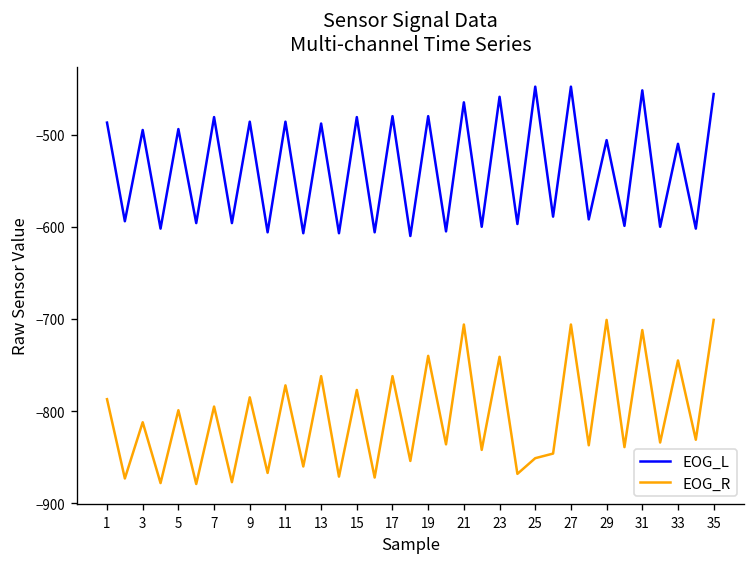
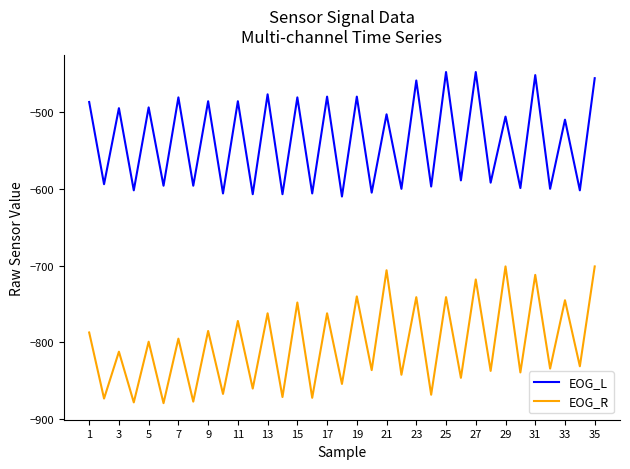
  {
    "EOG_L": {
      "1": -490,
      "3": -500,
      "5": -490,
      "7": -480,
      "9": -490,
      "11": -490,
-     "13": -490,
+     "13": -480,
      "15": -480,
      "17": -480,
      "19": -480,
-     "21": -470,
+     "21": -500,
      "23": -460,
      "25": -450,
      "27": -450,
      "29": -510,
      "31": -450,
      "33": -510,
      "35": -460
    },
    "EOG_R": {
      "1": -790,
      "3": -810,
      "5": -800,
      "7": -800,
      "9": -790,
      "11": -770,
      "13": -760,
-     "15": -780,
+     "15": -750,
      "17": -760,
      "19": -740,
      "21": -710,
      "23": -740,
-     "25": -850,
-     "27": -710,
+     "25": -740,
+     "27": -720,
      "29": -700,
      "31": -710,
      "33": -750,
      "35": -700
    }
  }
